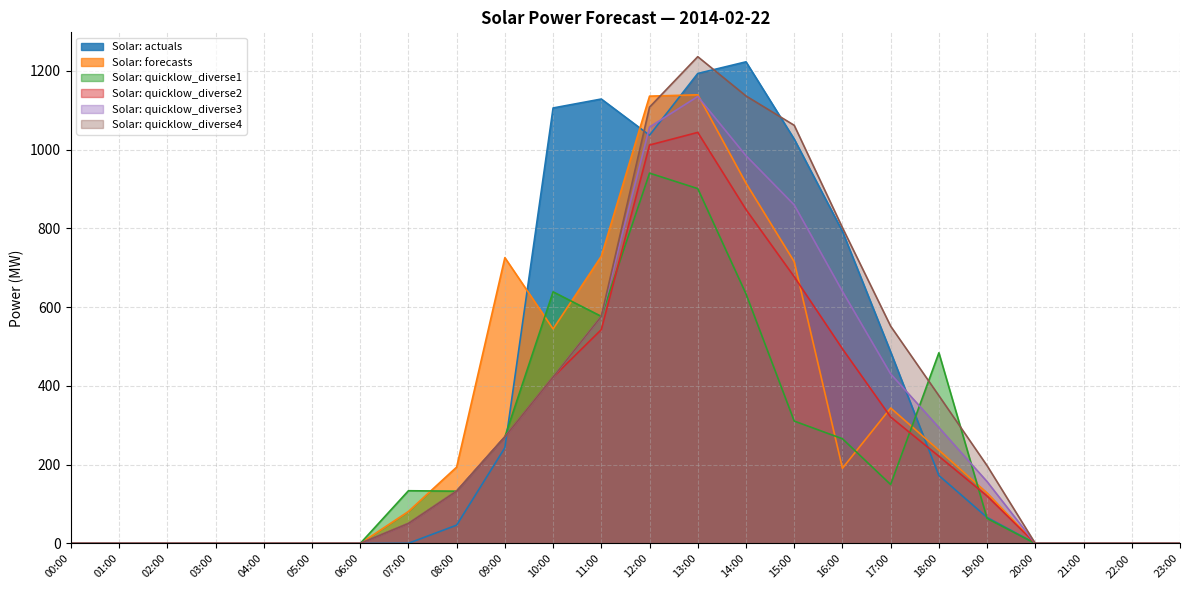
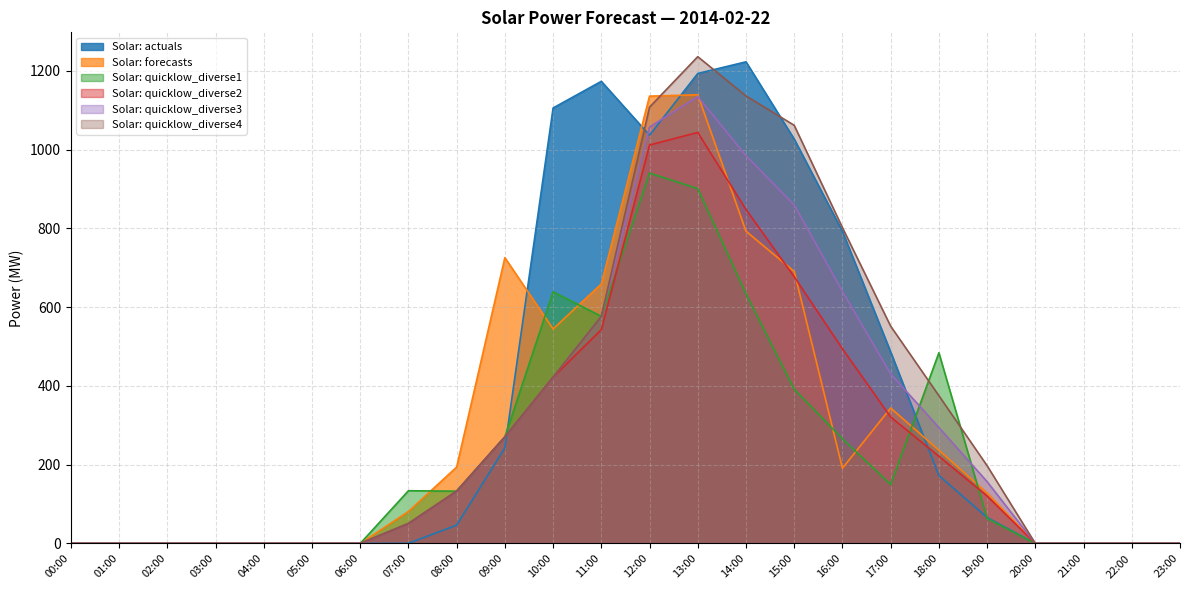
  {
    "Solar: actuals": {
      "07:00": 0,
      "08:00": 50,
      "09:00": 240,
      "10:00": 1110,
-     "11:00": 1130,
+     "11:00": 1170,
      "12:00": 1040,
      "13:00": 1190,
      "14:00": 1220,
      "15:00": 1030,
      "16:00": 790,
      "17:00": 490,
      "18:00": 170
    },
    "Solar: forecasts": {
      "07:00": 80,
      "08:00": 190,
      "09:00": 730,
      "10:00": 540,
-     "11:00": 730,
+     "11:00": 660,
      "12:00": 1140,
-     "14:00": 910,
-     "15:00": 720,
+     "14:00": 790,
+     "15:00": 690,
      "16:00": 190,
      "17:00": 340,
      "18:00": 240,
      "19:00": 130
    },
    "Solar: quicklow_diverse1": {
      "07:00": 130,
      "10:00": 640,
      "12:00": 940,
      "13:00": 900,
      "14:00": 630,
-     "15:00": 310,
+     "15:00": 390,
      "16:00": 270,
      "17:00": 150,
      "18:00": 480
    },
    "Solar: quicklow_diverse2": {
      "11:00": 540,
      "12:00": 1010,
      "13:00": 1040,
      "14:00": 850,
      "15:00": 680,
      "16:00": 490,
      "17:00": 320,
      "18:00": 220,
      "19:00": 120
    }
  }
